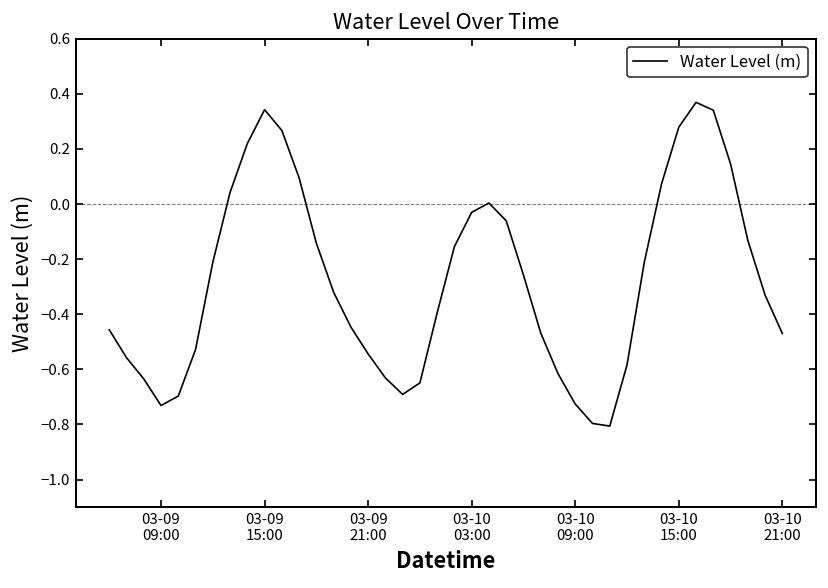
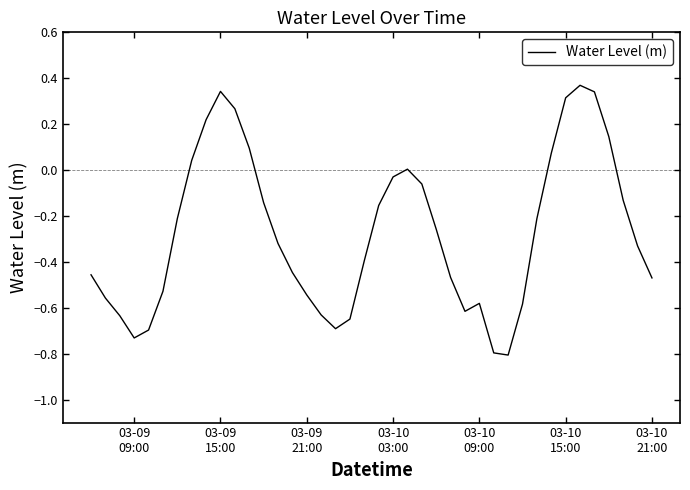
  {
    "03-09 09:00": -0.73,
    "03-09 15:00": 0.34,
    "03-09 21:00": -0.54,
    "03-10 03:00": -0.03,
-   "03-10 09:00": -0.73,
-   "03-10 15:00": 0.28,
+   "03-10 09:00": -0.58,
+   "03-10 15:00": 0.31,
    "03-10 21:00": -0.47
  }
